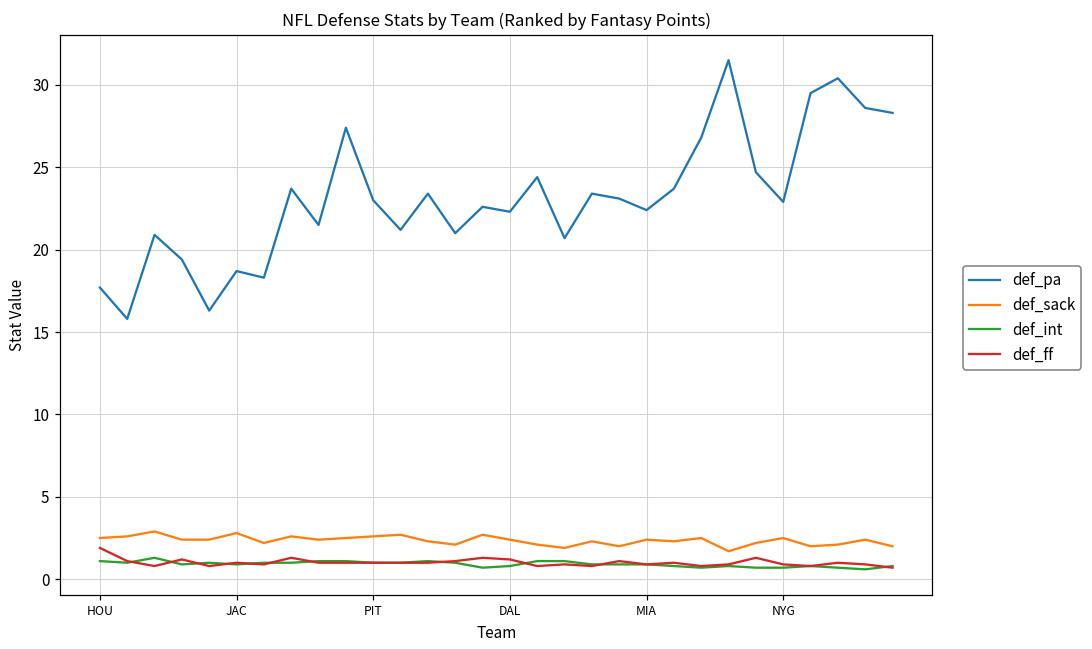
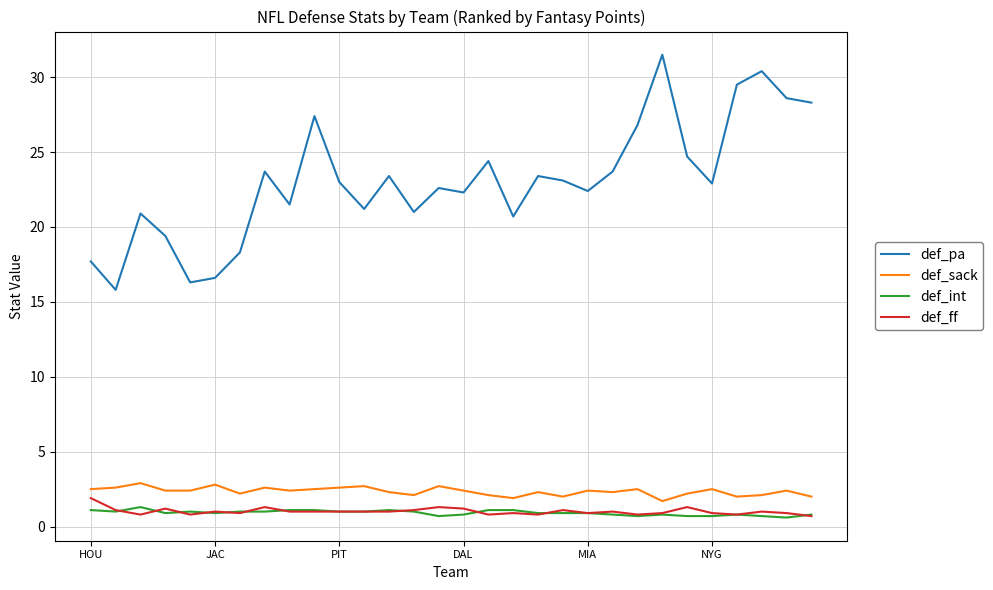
  {
    "def_pa": {
      "HOU": 17.7,
-     "JAC": 18.7,
+     "JAC": 16.6,
      "PIT": 23.0,
      "DAL": 22.3,
      "MIA": 22.4,
      "NYG": 22.9
    },
    "def_sack": {
      "HOU": 2.5,
      "JAC": 2.8,
      "PIT": 2.6,
      "DAL": 2.4,
      "MIA": 2.4,
      "NYG": 2.5
    },
    "def_int": {
      "HOU": 1.1,
      "DAL": 0.8,
      "NYG": 0.7
    },
    "def_ff": {
      "HOU": 1.9,
      "DAL": 1.2,
      "NYG": 0.9
    }
  }
